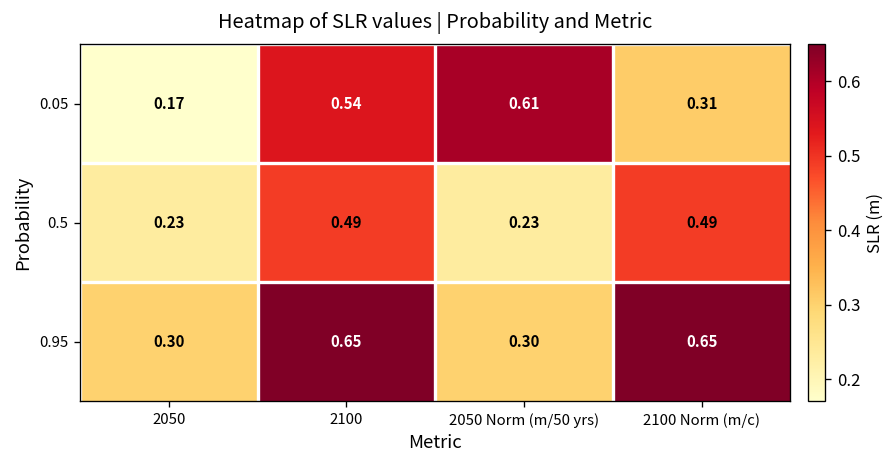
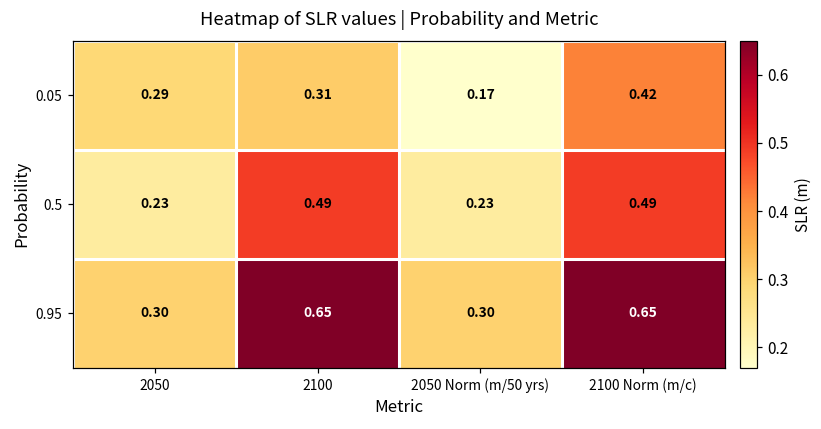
  {
    "0.05": {
-     "2050": 0.17,
-     "2100": 0.54,
-     "2050 Norm (m/50 yrs)": 0.61,
-     "2100 Norm (m/c)": 0.31
+     "2050": 0.29,
+     "2100": 0.31,
+     "2050 Norm (m/50 yrs)": 0.17,
+     "2100 Norm (m/c)": 0.42
    },
    "0.5": {
      "2050": 0.23,
      "2100": 0.49,
      "2050 Norm (m/50 yrs)": 0.23,
      "2100 Norm (m/c)": 0.49
    },
    "0.95": {
      "2050": 0.30,
      "2100": 0.65,
      "2050 Norm (m/50 yrs)": 0.30,
      "2100 Norm (m/c)": 0.65
    }
  }
